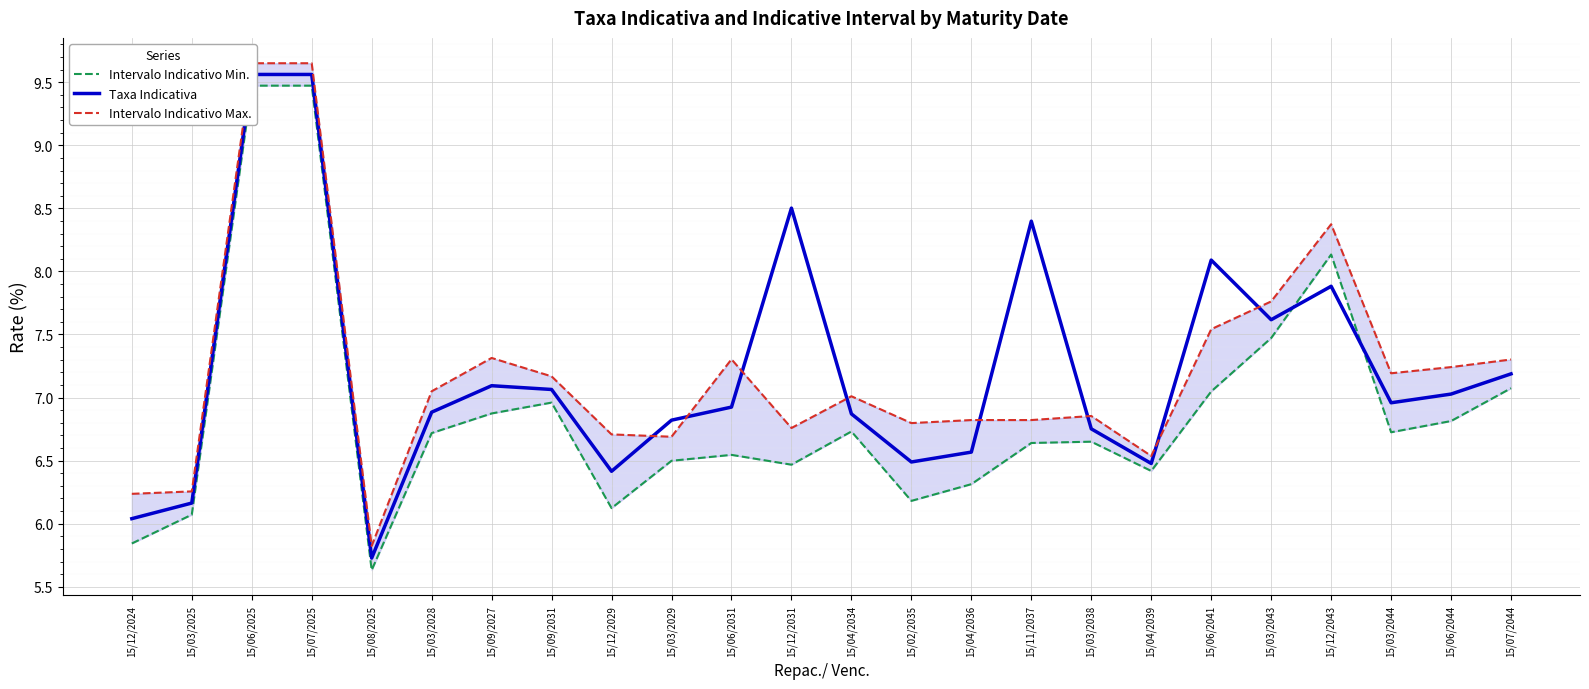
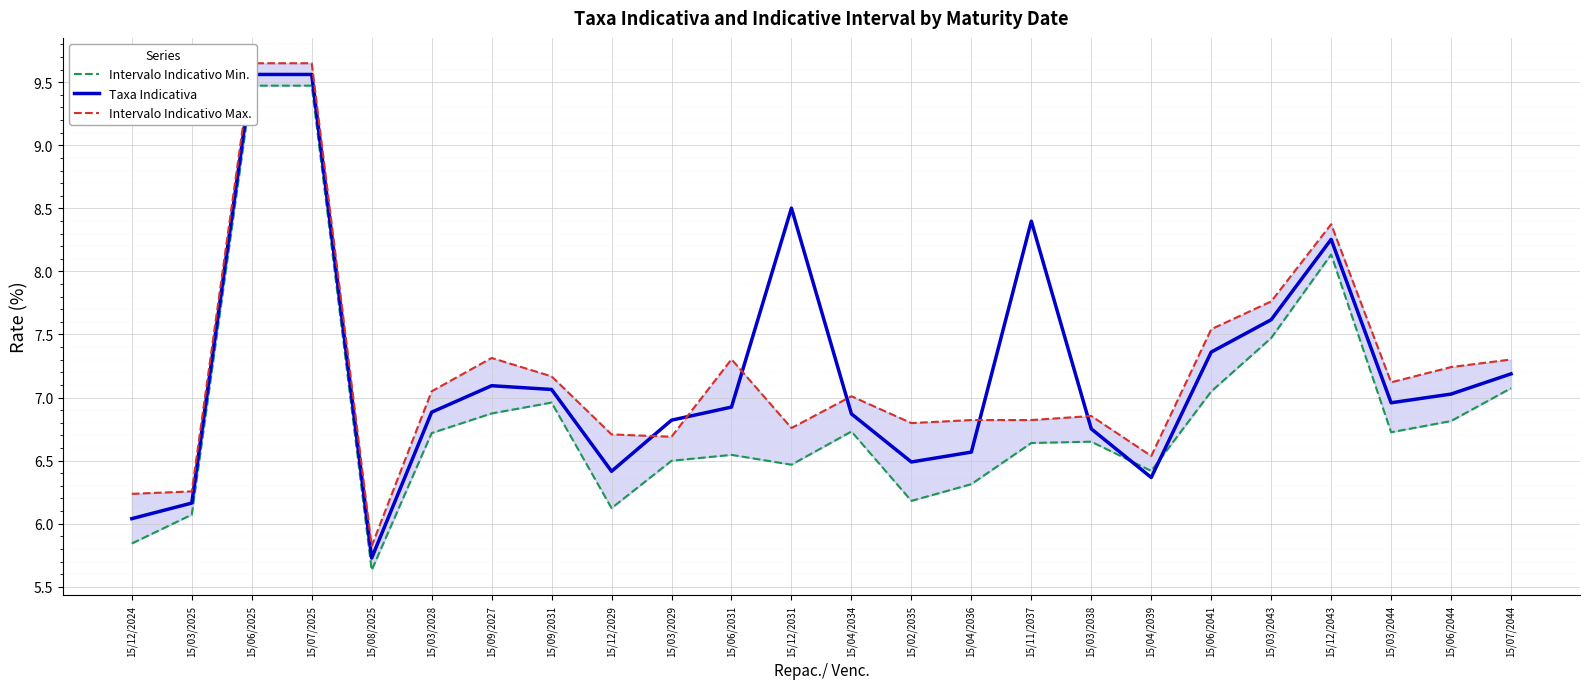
  {
    "Intervalo Indicativo Min.": {
      "15/12/2024": 5.84,
      "15/03/2025": 6.07,
      "15/07/2025": 9.47,
      "15/08/2025": 5.63,
      "15/03/2028": 6.72,
      "15/09/2027": 6.87,
      "15/09/2031": 6.96,
      "15/12/2029": 6.12,
      "15/03/2029": 6.50,
      "15/06/2031": 6.55,
      "15/12/2031": 6.47,
      "15/04/2034": 6.73,
      "15/02/2035": 6.18,
      "15/04/2036": 6.31,
      "15/11/2037": 6.64,
      "15/03/2038": 6.65,
      "15/04/2039": 6.42,
      "15/06/2041": 7.05,
      "15/03/2043": 7.47,
      "15/12/2043": 8.13,
      "15/03/2044": 6.72,
      "15/06/2044": 6.81,
      "15/07/2044": 7.07
    },
    "Taxa Indicativa": {
      "15/12/2024": 6.04,
      "15/03/2025": 6.16,
      "15/07/2025": 9.56,
      "15/08/2025": 5.73,
      "15/03/2028": 6.88,
      "15/09/2027": 7.09,
      "15/09/2031": 7.06,
      "15/12/2029": 6.42,
      "15/03/2029": 6.82,
      "15/06/2031": 6.92,
      "15/12/2031": 8.50,
      "15/04/2034": 6.87,
      "15/02/2035": 6.49,
      "15/04/2036": 6.57,
      "15/11/2037": 8.40,
      "15/03/2038": 6.75,
-     "15/04/2039": 6.48,
-     "15/06/2041": 8.09,
+     "15/04/2039": 6.37,
+     "15/06/2041": 7.36,
      "15/03/2043": 7.62,
-     "15/12/2043": 7.88,
+     "15/12/2043": 8.25,
      "15/03/2044": 6.96,
      "15/06/2044": 7.03,
      "15/07/2044": 7.19
    },
    "Intervalo Indicativo Max.": {
      "15/12/2024": 6.24,
      "15/03/2025": 6.26,
      "15/07/2025": 9.65,
      "15/08/2025": 5.82,
      "15/03/2028": 7.05,
      "15/09/2027": 7.31,
      "15/09/2031": 7.17,
      "15/12/2029": 6.71,
      "15/03/2029": 6.69,
      "15/06/2031": 7.30,
      "15/12/2031": 6.76,
      "15/04/2034": 7.01,
      "15/02/2035": 6.80,
      "15/04/2036": 6.82,
      "15/11/2037": 6.82,
      "15/03/2038": 6.85,
      "15/04/2039": 6.54,
      "15/06/2041": 7.54,
      "15/03/2043": 7.76,
      "15/12/2043": 8.37,
-     "15/03/2044": 7.19,
+     "15/03/2044": 7.12,
      "15/06/2044": 7.24,
      "15/07/2044": 7.30
    }
  }
